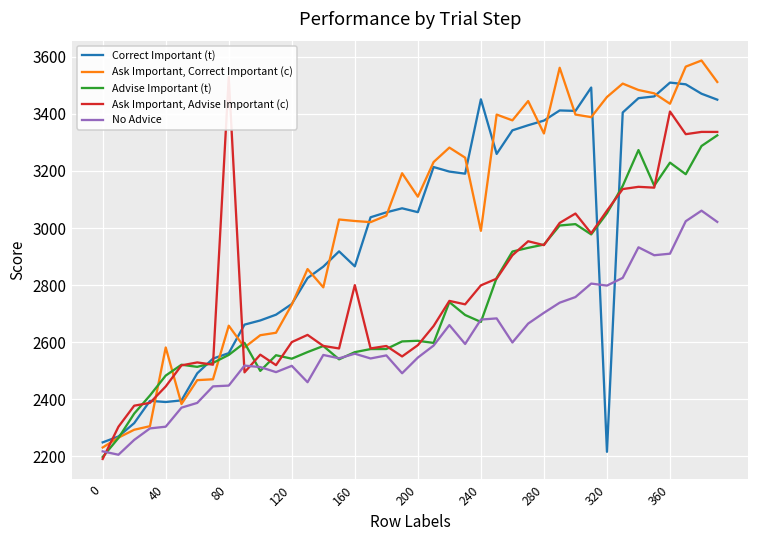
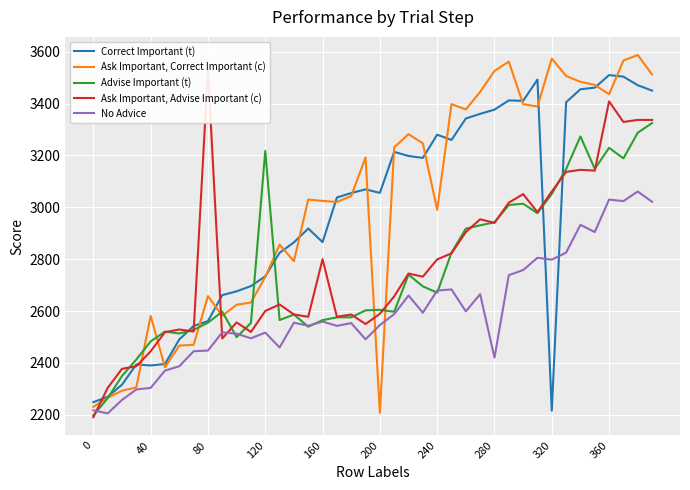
  {
    "Correct Important (t)": {
      "0": 2250,
      "40": 2390,
      "160": 2870,
      "200": 3060,
-     "240": 3450,
+     "240": 3280,
      "280": 3380,
      "320": 2220,
      "360": 3510
    },
    "Ask Important, Correct Important (c)": {
      "0": 2230,
      "40": 2580,
      "80": 2660,
      "160": 3020,
-     "200": 3110,
+     "200": 2210,
      "240": 2990,
-     "280": 3330,
-     "320": 3460,
+     "280": 3530,
+     "320": 3570,
      "360": 3440
    },
    "Advise Important (t)": {
      "40": 2480,
-     "120": 2540,
+     "120": 3220,
      "200": 2600,
      "360": 3230
    },
    "Ask Important, Advise Important (c)": {
      "40": 2440,
      "120": 2600,
      "160": 2800,
      "200": 2590,
      "240": 2800,
      "360": 3410
    },
    "No Advice": {
      "0": 2220,
      "40": 2300,
      "80": 2450,
      "120": 2520,
      "200": 2550,
-     "280": 2700,
+     "280": 2420,
      "320": 2800,
-     "360": 2910
+     "360": 3030
    }
  }
